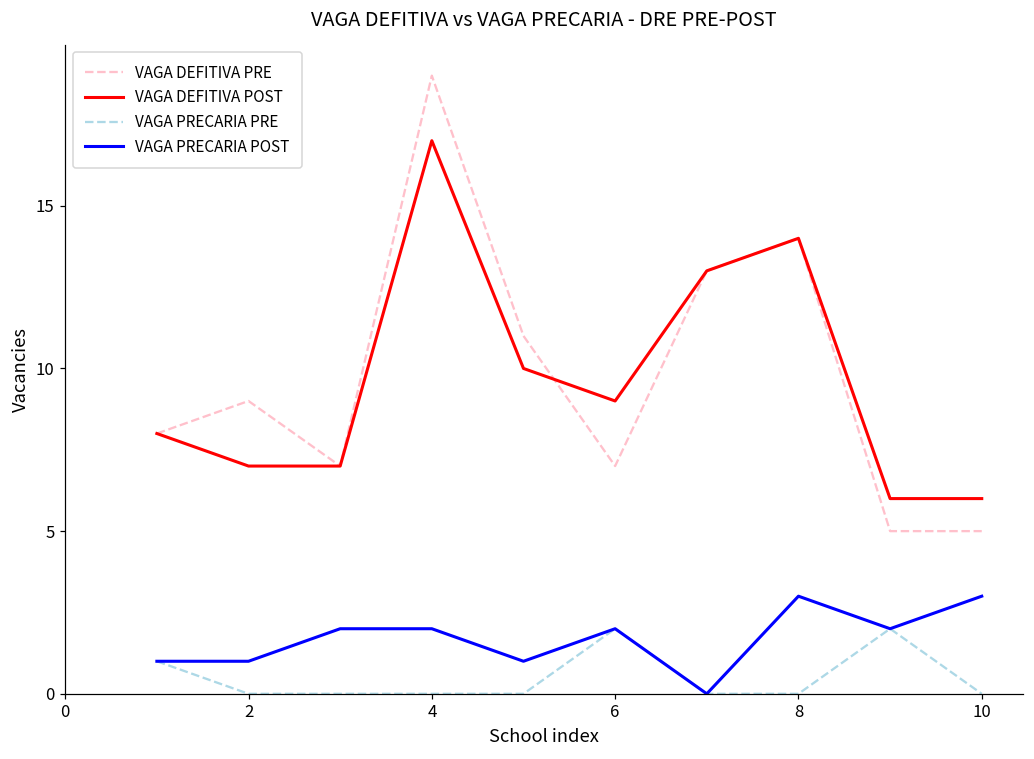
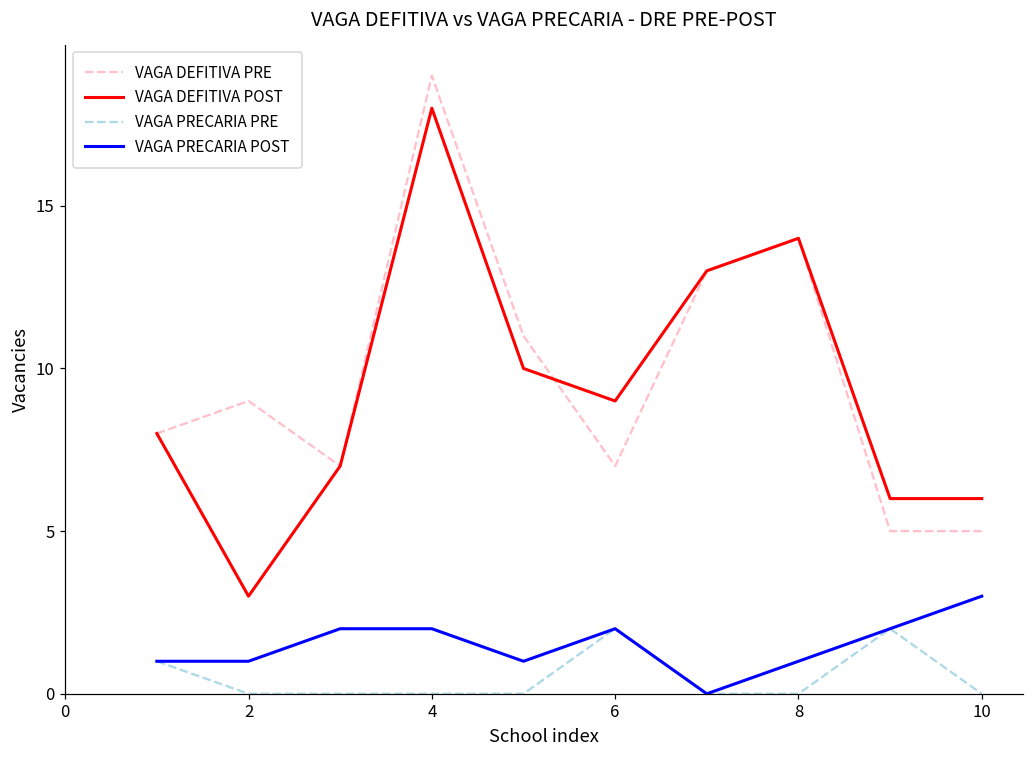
  {
    "VAGA DEFITIVA PRE": {
      "2": 9,
      "4": 19,
      "6": 7,
      "10": 5
    },
    "VAGA DEFITIVA POST": {
-     "2": 7,
-     "4": 17,
+     "2": 3,
+     "4": 18,
      "6": 9,
      "10": 6
    },
    "VAGA PRECARIA PRE": {
      "2": 0,
      "4": 0,
      "8": 0,
      "10": 0
    },
    "VAGA PRECARIA POST": {
      "2": 1,
      "4": 2,
-     "8": 3,
+     "8": 1,
      "10": 3
    }
  }
